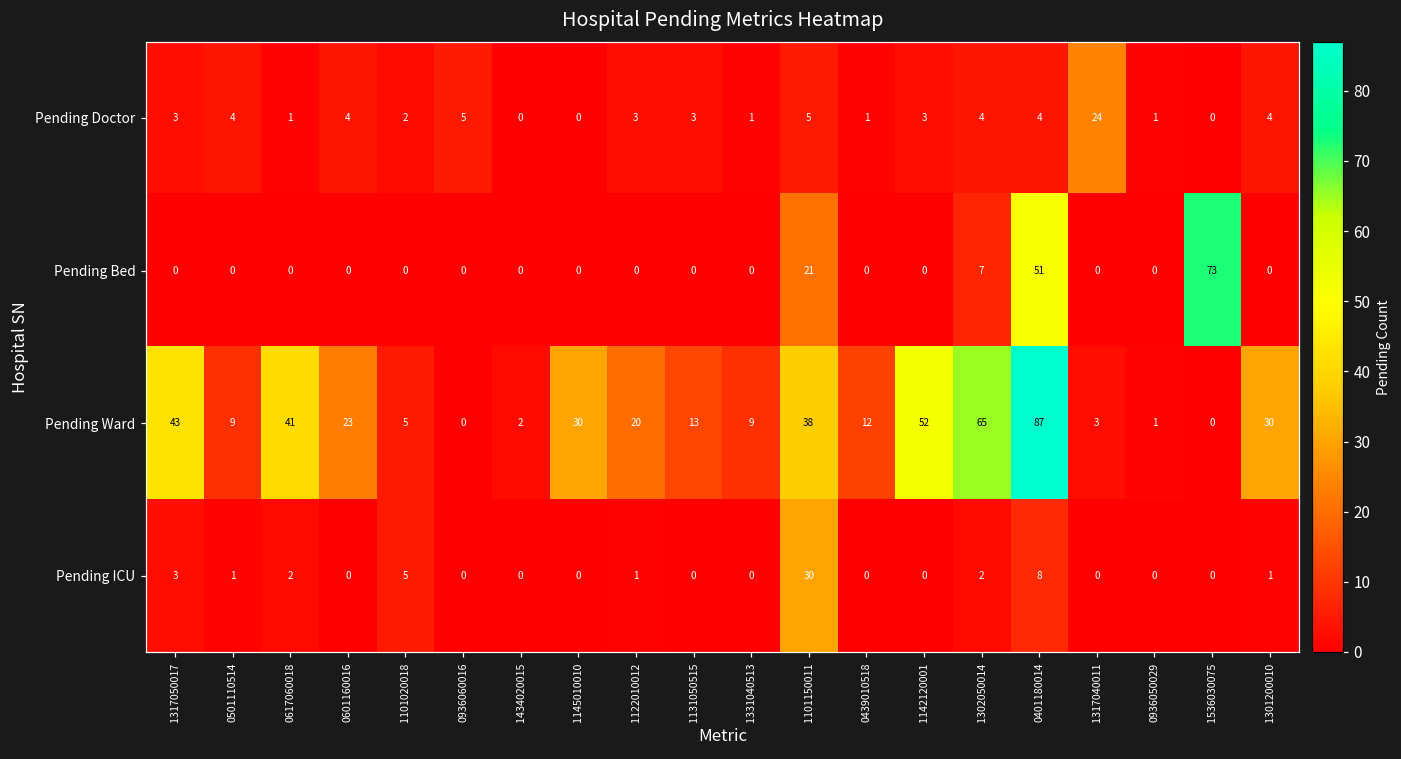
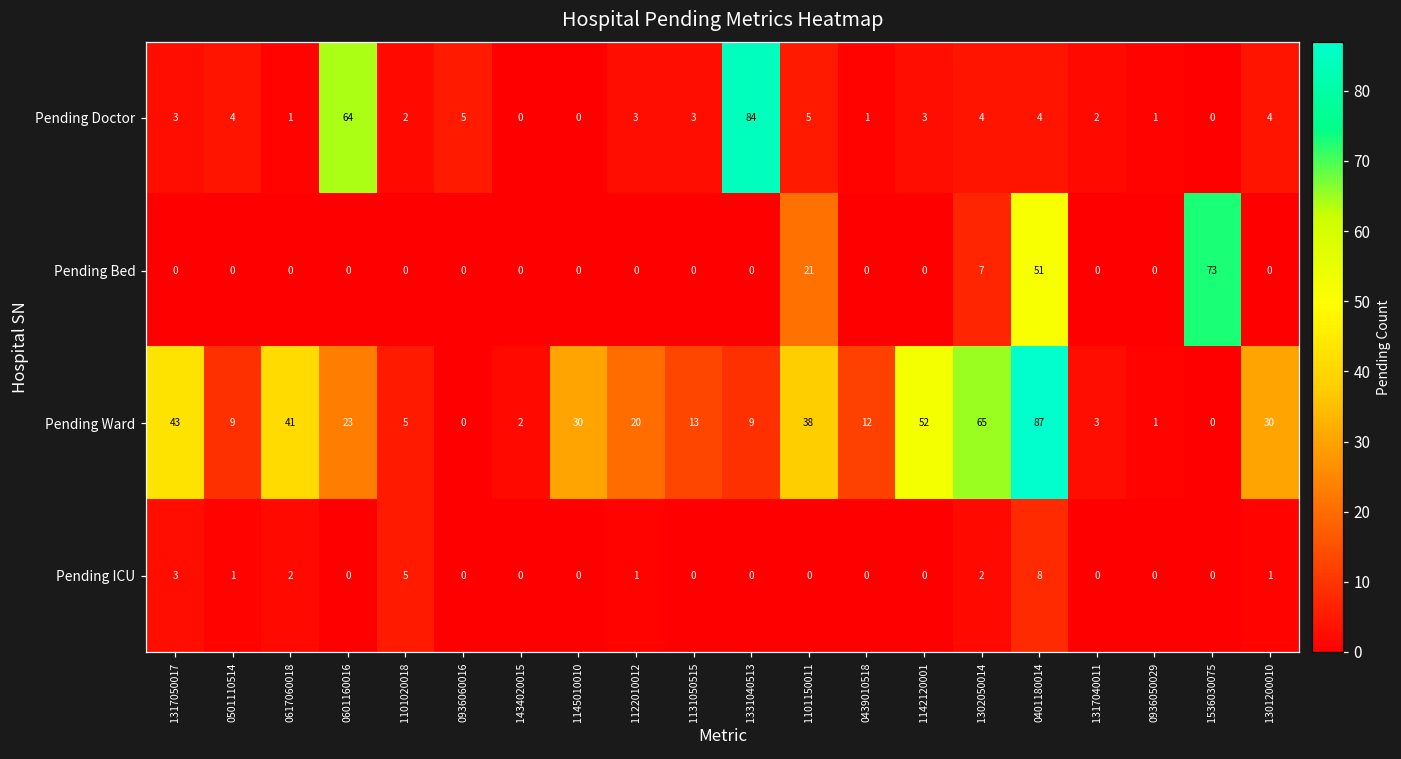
  {
    "Pending Doctor": {
      "1317050017": 3,
      "0501110514": 4,
      "0617060018": 1,
-     "0601160016": 4,
+     "0601160016": 64,
      "1101020018": 2,
      "0936060016": 5,
      "1434020015": 0,
      "1145010010": 0,
      "1122010012": 3,
      "1131050515": 3,
-     "1331040513": 1,
+     "1331040513": 84,
      "1101150011": 5,
      "0439010518": 1,
      "1142120001": 3,
      "1302050014": 4,
      "0401180014": 4,
-     "1317040011": 24,
+     "1317040011": 2,
      "0936050029": 1,
      "1536030075": 0,
      "1301200010": 4
    },
    "Pending Bed": {
      "1317050017": 0,
      "0501110514": 0,
      "0617060018": 0,
      "0601160016": 0,
      "1101020018": 0,
      "0936060016": 0,
      "1434020015": 0,
      "1145010010": 0,
      "1122010012": 0,
      "1131050515": 0,
      "1331040513": 0,
      "1101150011": 21,
      "0439010518": 0,
      "1142120001": 0,
      "1302050014": 7,
      "0401180014": 51,
      "1317040011": 0,
      "0936050029": 0,
      "1536030075": 73,
      "1301200010": 0
    },
    "Pending Ward": {
      "1317050017": 43,
      "0501110514": 9,
      "0617060018": 41,
      "0601160016": 23,
      "1101020018": 5,
      "0936060016": 0,
      "1434020015": 2,
      "1145010010": 30,
      "1122010012": 20,
      "1131050515": 13,
      "1331040513": 9,
      "1101150011": 38,
      "0439010518": 12,
      "1142120001": 52,
      "1302050014": 65,
      "0401180014": 87,
      "1317040011": 3,
      "0936050029": 1,
      "1536030075": 0,
      "1301200010": 30
    },
    "Pending ICU": {
      "1317050017": 3,
      "0501110514": 1,
      "0617060018": 2,
      "0601160016": 0,
      "1101020018": 5,
      "0936060016": 0,
      "1434020015": 0,
      "1145010010": 0,
      "1122010012": 1,
      "1131050515": 0,
      "1331040513": 0,
-     "1101150011": 30,
+     "1101150011": 0,
      "0439010518": 0,
      "1142120001": 0,
      "1302050014": 2,
      "0401180014": 8,
      "1317040011": 0,
      "0936050029": 0,
      "1536030075": 0,
      "1301200010": 1
    }
  }
